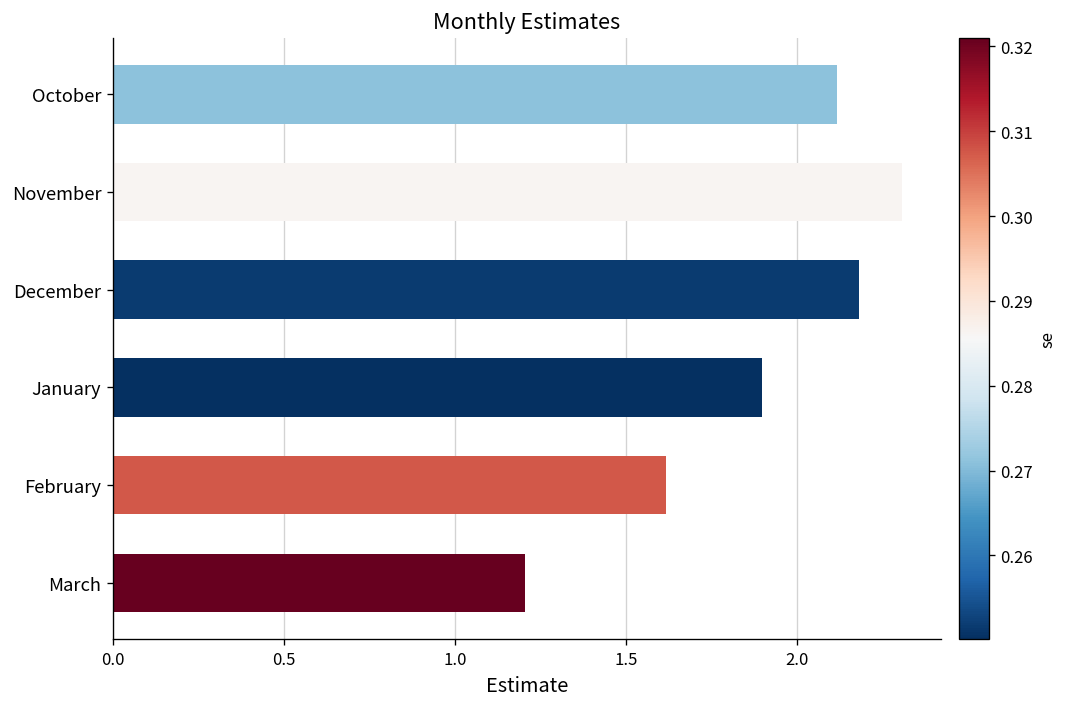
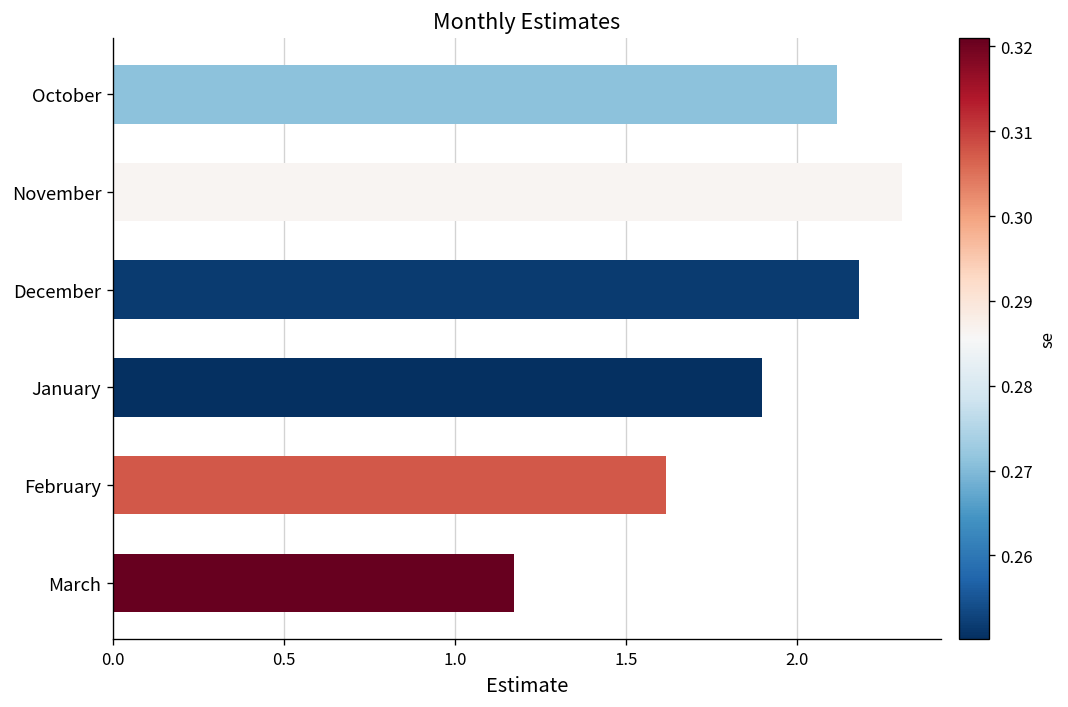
  {
    "October": 2.12,
    "November": 2.31,
    "December": 2.18,
    "January": 1.90,
    "February": 1.62,
-   "March": 1.21
+   "March": 1.17
  }
